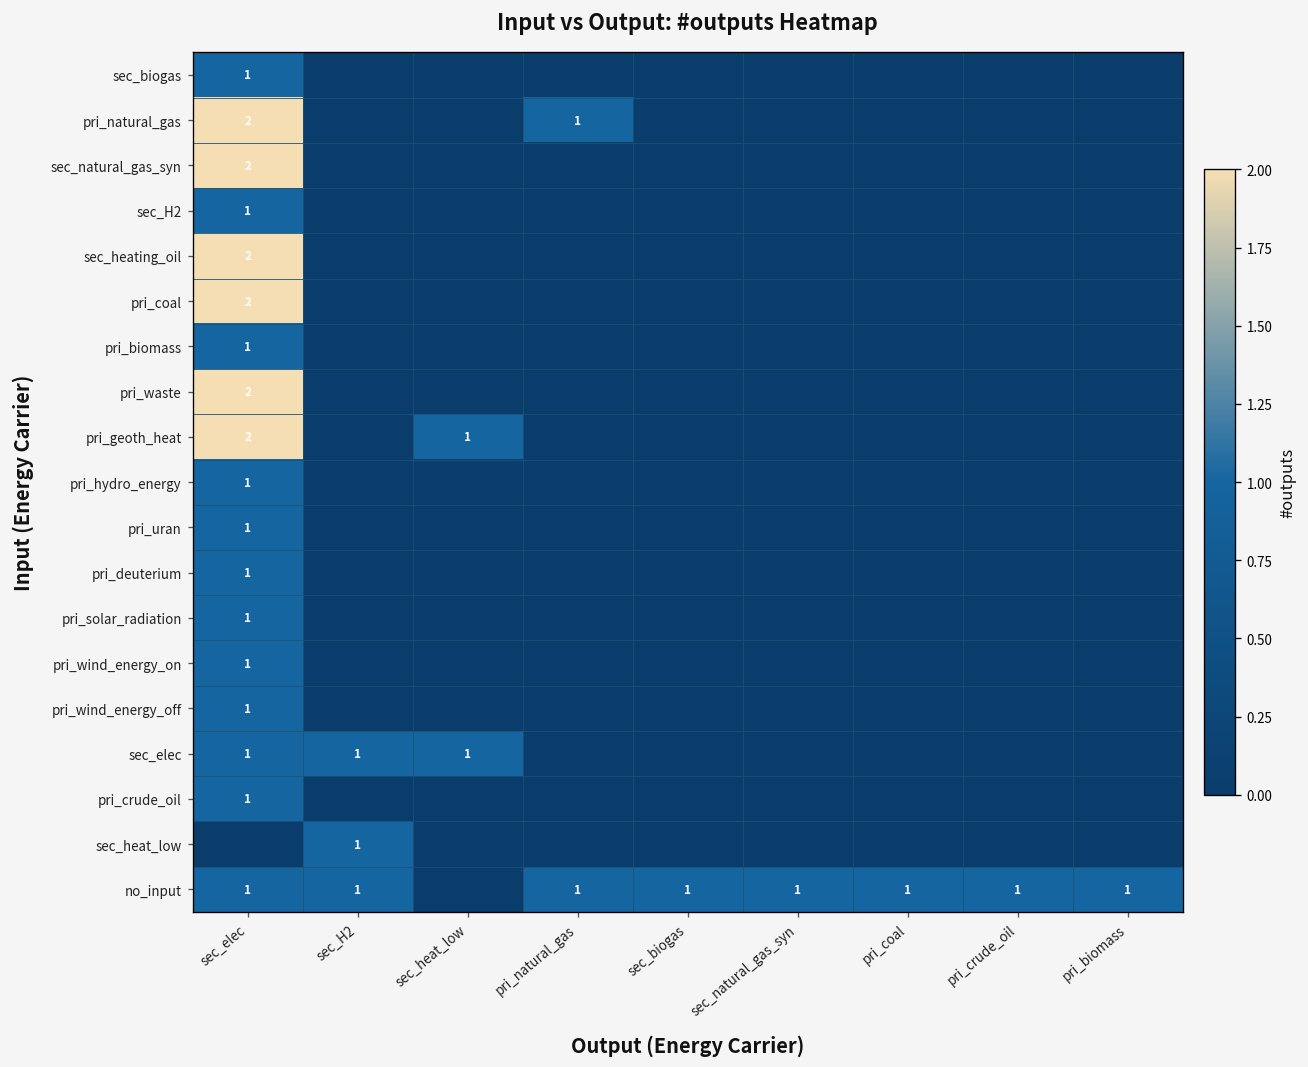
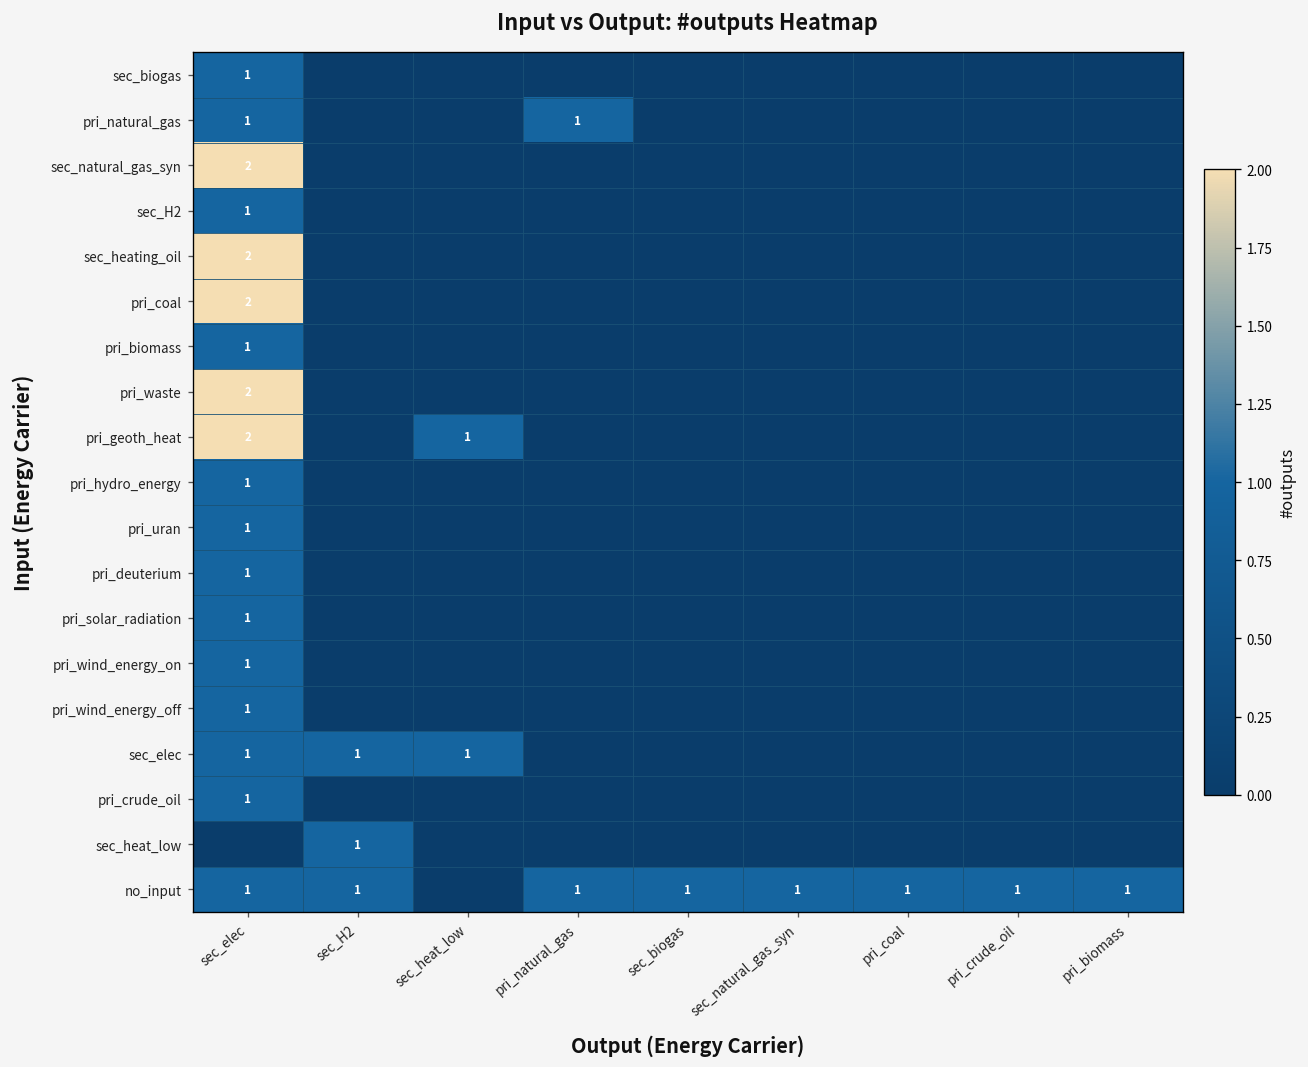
  {
    "sec_biogas": {
      "sec_elec": 1
    },
    "pri_natural_gas": {
-     "sec_elec": 2,
+     "sec_elec": 1,
      "pri_natural_gas": 1
    },
    "sec_natural_gas_syn": {
      "sec_elec": 2
    },
    "sec_H2": {
      "sec_elec": 1
    },
    "sec_heating_oil": {
      "sec_elec": 2
    },
    "pri_coal": {
      "sec_elec": 2
    },
    "pri_biomass": {
      "sec_elec": 1
    },
    "pri_waste": {
      "sec_elec": 2
    },
    "pri_geoth_heat": {
      "sec_elec": 2,
      "sec_heat_low": 1
    },
    "pri_hydro_energy": {
      "sec_elec": 1
    },
    "pri_uran": {
      "sec_elec": 1
    },
    "pri_deuterium": {
      "sec_elec": 1
    },
    "pri_solar_radiation": {
      "sec_elec": 1
    },
    "pri_wind_energy_on": {
      "sec_elec": 1
    },
    "pri_wind_energy_off": {
      "sec_elec": 1
    },
    "sec_elec": {
      "sec_elec": 1,
      "sec_H2": 1,
      "sec_heat_low": 1
    },
    "pri_crude_oil": {
      "sec_elec": 1
    },
    "sec_heat_low": {
      "sec_H2": 1
    },
    "no_input": {
      "sec_elec": 1,
      "sec_H2": 1,
      "pri_natural_gas": 1,
      "sec_biogas": 1,
      "sec_natural_gas_syn": 1,
      "pri_coal": 1,
      "pri_crude_oil": 1,
      "pri_biomass": 1
    }
  }
